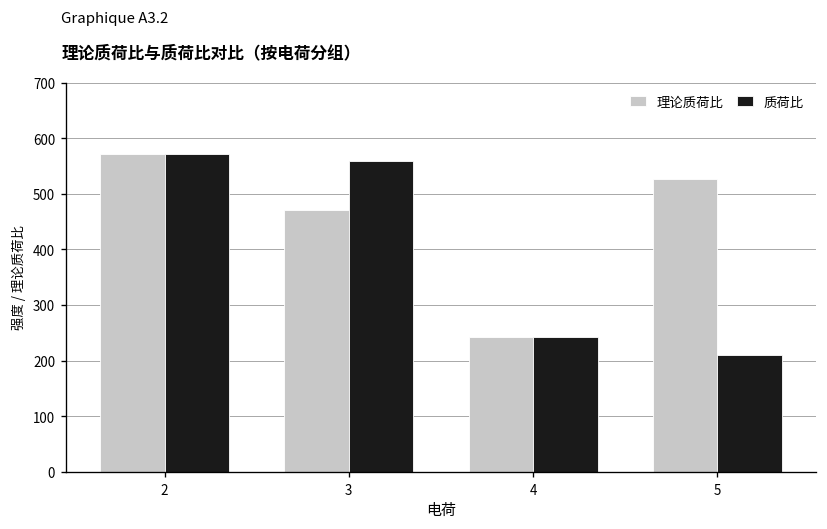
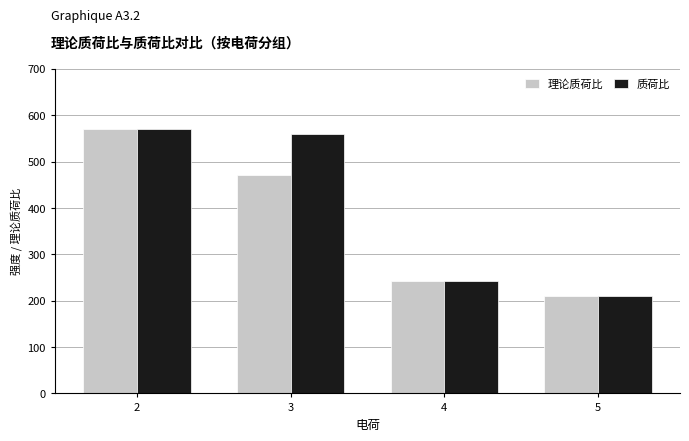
  {
    "理论质荷比": {
      "2": 570,
      "3": 470,
      "4": 240,
-     "5": 530
+     "5": 210
    },
    "质荷比": {
      "2": 570,
      "3": 560,
      "4": 240,
      "5": 210
    }
  }
